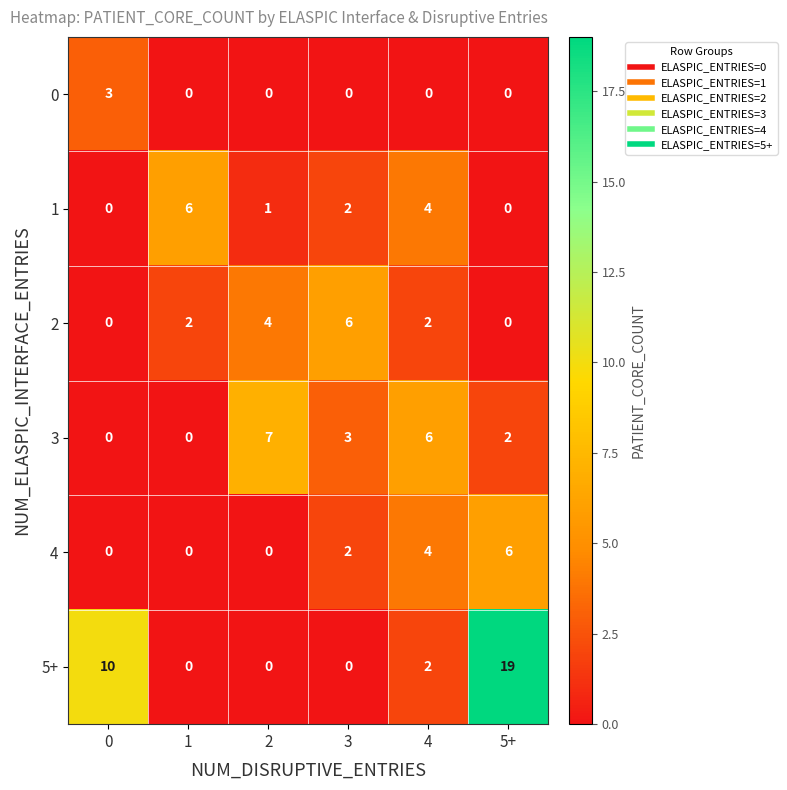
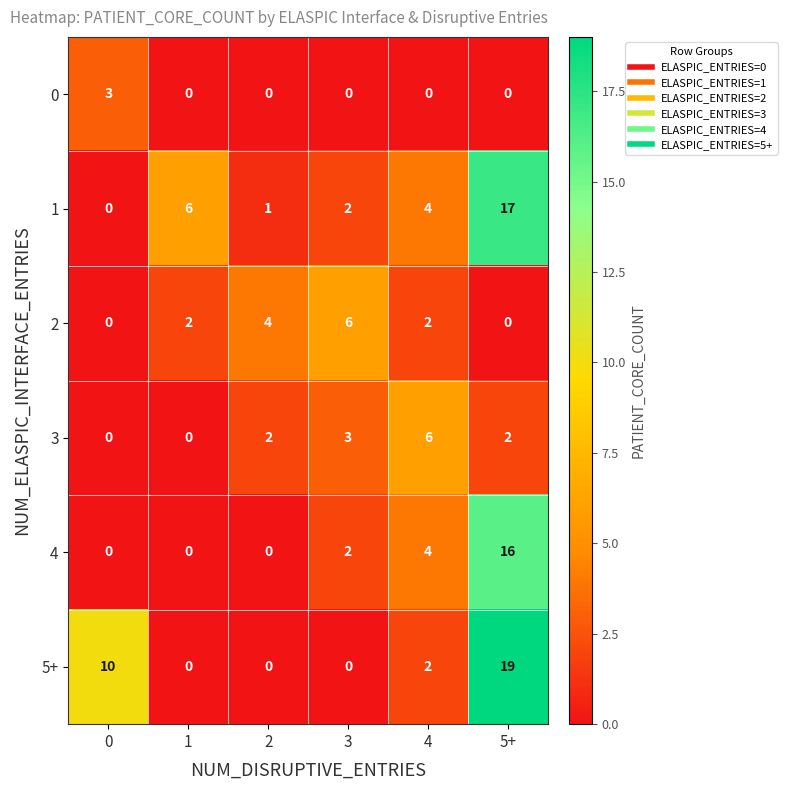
  {
    "0": {
      "0": 3,
      "1": 0,
      "2": 0,
      "3": 0,
      "4": 0,
      "5+": 0
    },
    "1": {
      "0": 0,
      "1": 6,
      "2": 1,
      "3": 2,
      "4": 4,
-     "5+": 0
+     "5+": 17
    },
    "2": {
      "0": 0,
      "1": 2,
      "2": 4,
      "3": 6,
      "4": 2,
      "5+": 0
    },
    "3": {
      "0": 0,
      "1": 0,
-     "2": 7,
+     "2": 2,
      "3": 3,
      "4": 6,
      "5+": 2
    },
    "4": {
      "0": 0,
      "1": 0,
      "2": 0,
      "3": 2,
      "4": 4,
-     "5+": 6
+     "5+": 16
    },
    "5+": {
      "0": 10,
      "1": 0,
      "2": 0,
      "3": 0,
      "4": 2,
      "5+": 19
    }
  }
